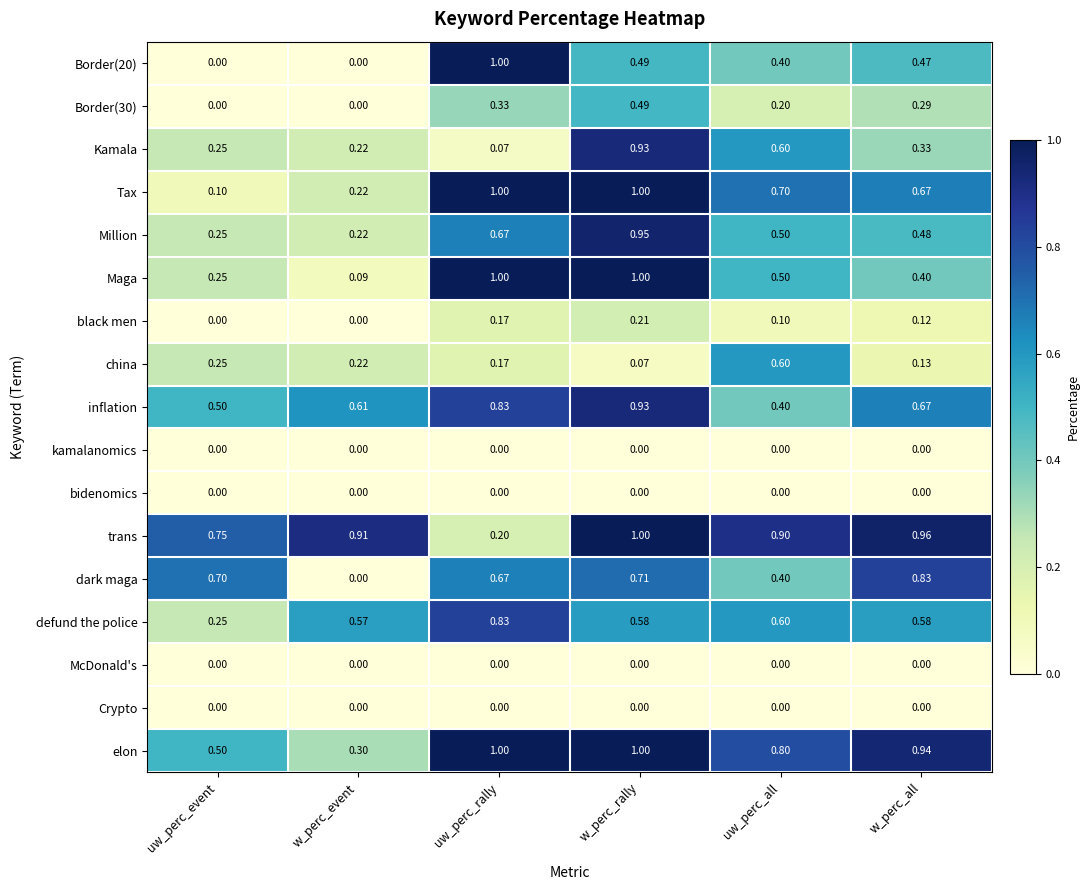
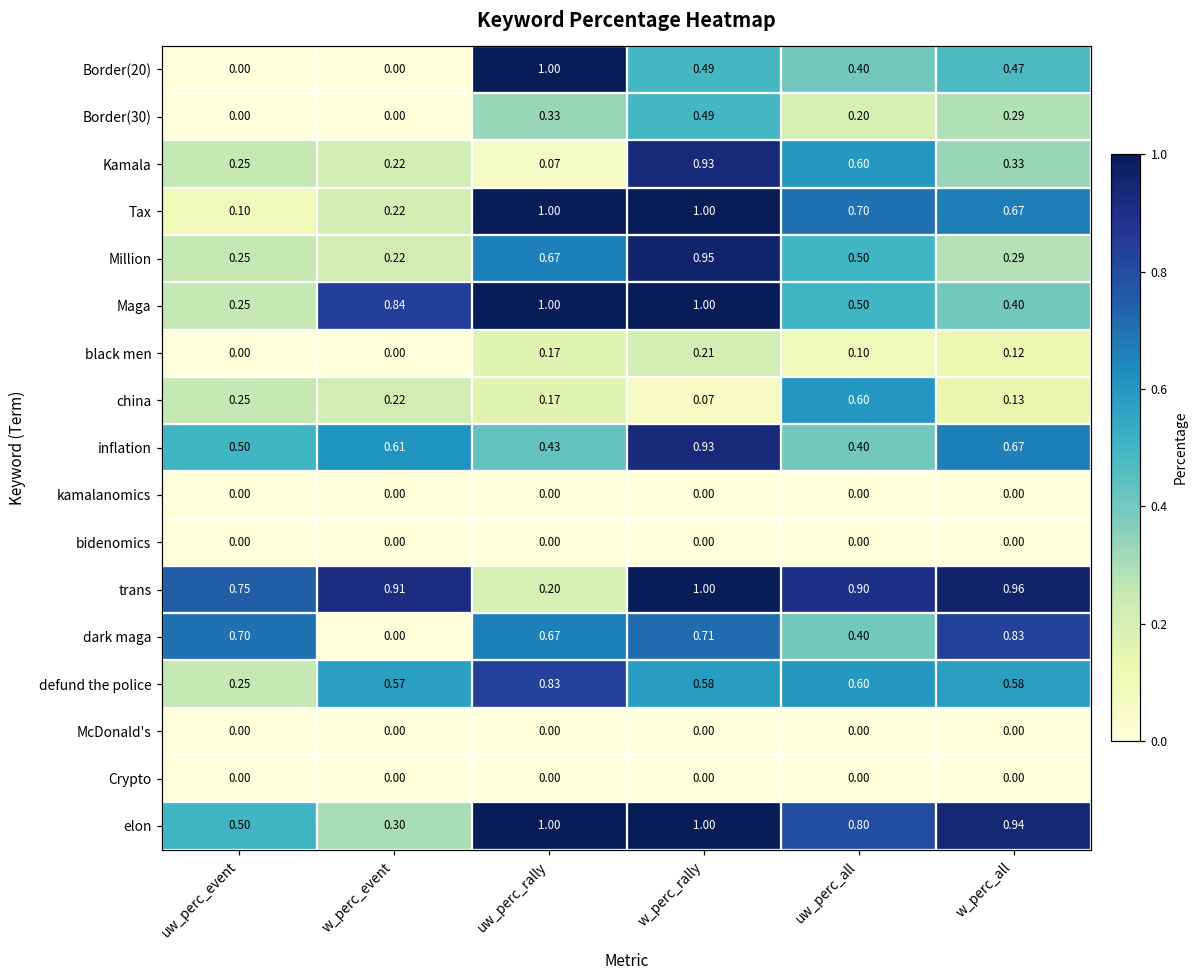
  {
    "Border(20)": {
      "uw_perc_event": 0.00,
      "w_perc_event": 0.00,
      "uw_perc_rally": 1.00,
      "w_perc_rally": 0.49,
      "uw_perc_all": 0.40,
      "w_perc_all": 0.47
    },
    "Border(30)": {
      "uw_perc_event": 0.00,
      "w_perc_event": 0.00,
      "uw_perc_rally": 0.33,
      "w_perc_rally": 0.49,
      "uw_perc_all": 0.20,
      "w_perc_all": 0.29
    },
    "Kamala": {
      "uw_perc_event": 0.25,
      "w_perc_event": 0.22,
      "uw_perc_rally": 0.07,
      "w_perc_rally": 0.93,
      "uw_perc_all": 0.60,
      "w_perc_all": 0.33
    },
    "Tax": {
      "uw_perc_event": 0.10,
      "w_perc_event": 0.22,
      "uw_perc_rally": 1.00,
      "w_perc_rally": 1.00,
      "uw_perc_all": 0.70,
      "w_perc_all": 0.67
    },
    "Million": {
      "uw_perc_event": 0.25,
      "w_perc_event": 0.22,
      "uw_perc_rally": 0.67,
      "w_perc_rally": 0.95,
      "uw_perc_all": 0.50,
-     "w_perc_all": 0.48
+     "w_perc_all": 0.29
    },
    "Maga": {
      "uw_perc_event": 0.25,
-     "w_perc_event": 0.09,
+     "w_perc_event": 0.84,
      "uw_perc_rally": 1.00,
      "w_perc_rally": 1.00,
      "uw_perc_all": 0.50,
      "w_perc_all": 0.40
    },
    "black men": {
      "uw_perc_event": 0.00,
      "w_perc_event": 0.00,
      "uw_perc_rally": 0.17,
      "w_perc_rally": 0.21,
      "uw_perc_all": 0.10,
      "w_perc_all": 0.12
    },
    "china": {
      "uw_perc_event": 0.25,
      "w_perc_event": 0.22,
      "uw_perc_rally": 0.17,
      "w_perc_rally": 0.07,
      "uw_perc_all": 0.60,
      "w_perc_all": 0.13
    },
    "inflation": {
      "uw_perc_event": 0.50,
      "w_perc_event": 0.61,
-     "uw_perc_rally": 0.83,
+     "uw_perc_rally": 0.43,
      "w_perc_rally": 0.93,
      "uw_perc_all": 0.40,
      "w_perc_all": 0.67
    },
    "kamalanomics": {
      "uw_perc_event": 0.00,
      "w_perc_event": 0.00,
      "uw_perc_rally": 0.00,
      "w_perc_rally": 0.00,
      "uw_perc_all": 0.00,
      "w_perc_all": 0.00
    },
    "bidenomics": {
      "uw_perc_event": 0.00,
      "w_perc_event": 0.00,
      "uw_perc_rally": 0.00,
      "w_perc_rally": 0.00,
      "uw_perc_all": 0.00,
      "w_perc_all": 0.00
    },
    "trans": {
      "uw_perc_event": 0.75,
      "w_perc_event": 0.91,
      "uw_perc_rally": 0.20,
      "w_perc_rally": 1.00,
      "uw_perc_all": 0.90,
      "w_perc_all": 0.96
    },
    "dark maga": {
      "uw_perc_event": 0.70,
      "w_perc_event": 0.00,
      "uw_perc_rally": 0.67,
      "w_perc_rally": 0.71,
      "uw_perc_all": 0.40,
      "w_perc_all": 0.83
    },
    "defund the police": {
      "uw_perc_event": 0.25,
      "w_perc_event": 0.57,
      "uw_perc_rally": 0.83,
      "w_perc_rally": 0.58,
      "uw_perc_all": 0.60,
      "w_perc_all": 0.58
    },
    "McDonald's": {
      "uw_perc_event": 0.00,
      "w_perc_event": 0.00,
      "uw_perc_rally": 0.00,
      "w_perc_rally": 0.00,
      "uw_perc_all": 0.00,
      "w_perc_all": 0.00
    },
    "Crypto": {
      "uw_perc_event": 0.00,
      "w_perc_event": 0.00,
      "uw_perc_rally": 0.00,
      "w_perc_rally": 0.00,
      "uw_perc_all": 0.00,
      "w_perc_all": 0.00
    },
    "elon": {
      "uw_perc_event": 0.50,
      "w_perc_event": 0.30,
      "uw_perc_rally": 1.00,
      "w_perc_rally": 1.00,
      "uw_perc_all": 0.80,
      "w_perc_all": 0.94
    }
  }
